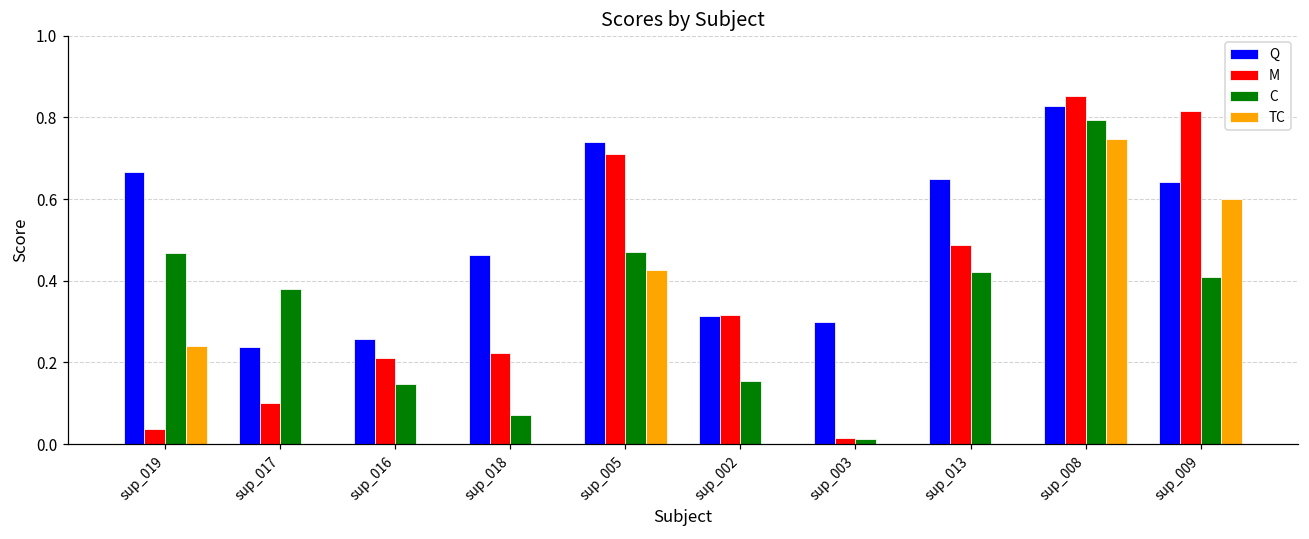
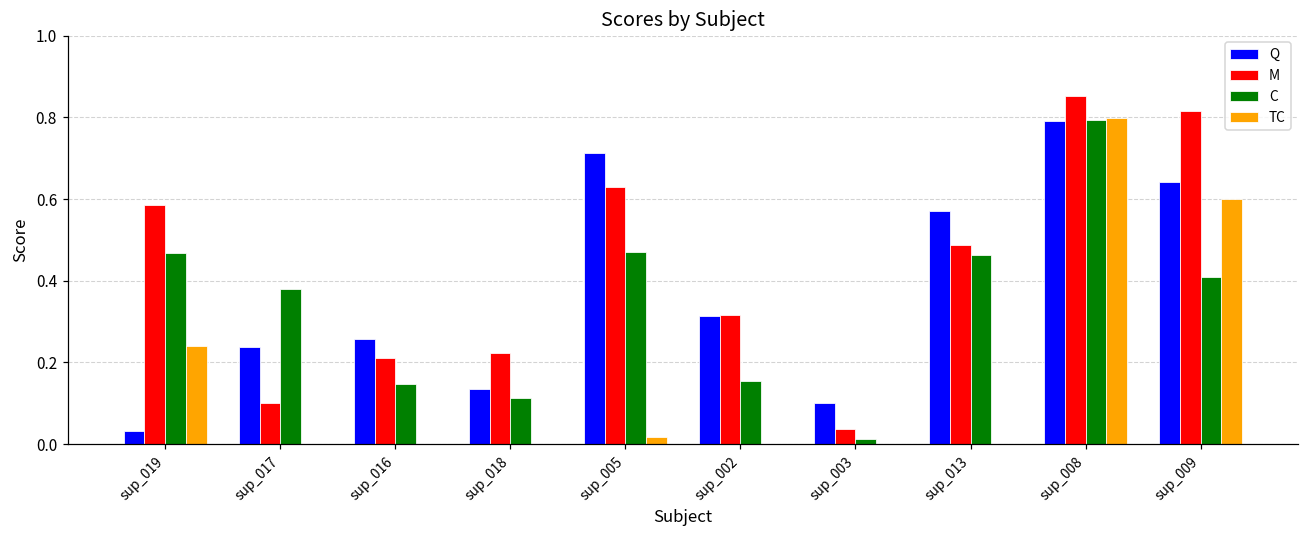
  {
    "Q": {
-     "sup_019": 0.67,
+     "sup_019": 0.03,
      "sup_017": 0.24,
      "sup_016": 0.26,
-     "sup_018": 0.46,
-     "sup_005": 0.74,
+     "sup_018": 0.14,
+     "sup_005": 0.71,
      "sup_002": 0.31,
-     "sup_003": 0.3,
-     "sup_013": 0.65,
-     "sup_008": 0.83,
+     "sup_003": 0.1,
+     "sup_013": 0.57,
+     "sup_008": 0.79,
      "sup_009": 0.64
    },
    "M": {
-     "sup_019": 0.04,
+     "sup_019": 0.59,
      "sup_017": 0.10,
      "sup_016": 0.21,
      "sup_018": 0.22,
-     "sup_005": 0.71,
+     "sup_005": 0.63,
      "sup_002": 0.32,
-     "sup_003": 0.01,
+     "sup_003": 0.04,
      "sup_013": 0.49,
      "sup_008": 0.85,
      "sup_009": 0.82
    },
    "C": {
      "sup_019": 0.47,
      "sup_017": 0.38,
      "sup_016": 0.15,
-     "sup_018": 0.07,
+     "sup_018": 0.11,
      "sup_005": 0.47,
      "sup_002": 0.15,
      "sup_003": 0.01,
-     "sup_013": 0.42,
+     "sup_013": 0.46,
      "sup_008": 0.79,
      "sup_009": 0.41
    },
    "TC": {
      "sup_019": 0.24,
      "sup_017": 0.00,
      "sup_016": 0.00,
      "sup_018": 0.00,
-     "sup_005": 0.43,
+     "sup_005": 0.02,
      "sup_002": 0.00,
      "sup_003": 0.00,
      "sup_013": 0.00,
-     "sup_008": 0.75,
+     "sup_008": 0.80,
      "sup_009": 0.60
    }
  }
